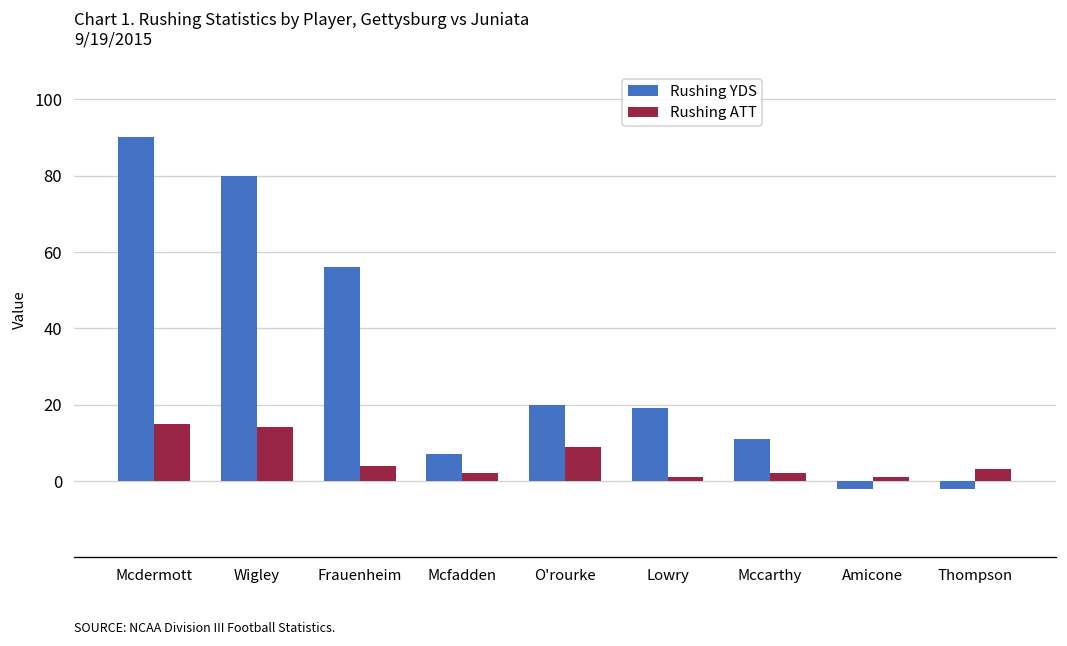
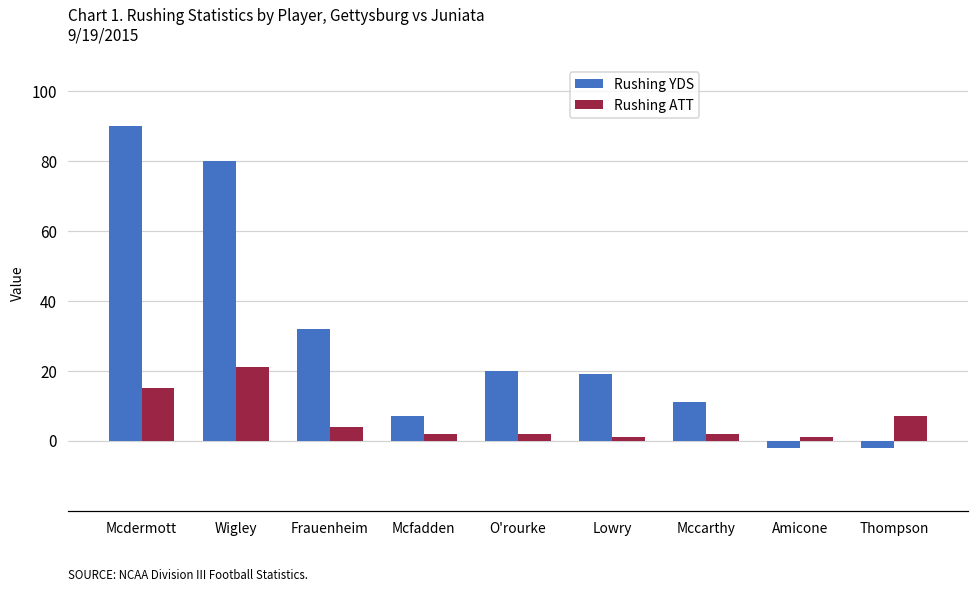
  {
    "Rushing YDS": {
      "Mcdermott": 90,
      "Wigley": 80,
-     "Frauenheim": 56,
+     "Frauenheim": 32,
      "Mcfadden": 7,
      "O'rourke": 20,
      "Lowry": 19,
      "Mccarthy": 11,
      "Amicone": -2,
      "Thompson": -2
    },
    "Rushing ATT": {
      "Mcdermott": 15,
-     "Wigley": 14,
+     "Wigley": 21,
      "Frauenheim": 4,
      "Mcfadden": 2,
-     "O'rourke": 9,
+     "O'rourke": 2,
      "Lowry": 1,
      "Mccarthy": 2,
      "Amicone": 1,
-     "Thompson": 3
+     "Thompson": 7
    }
  }
